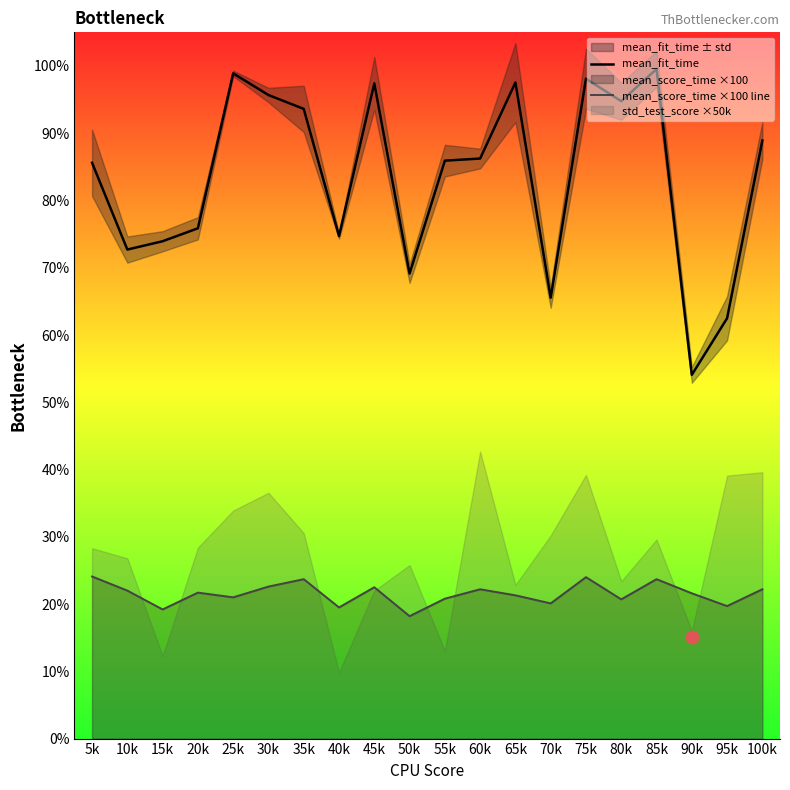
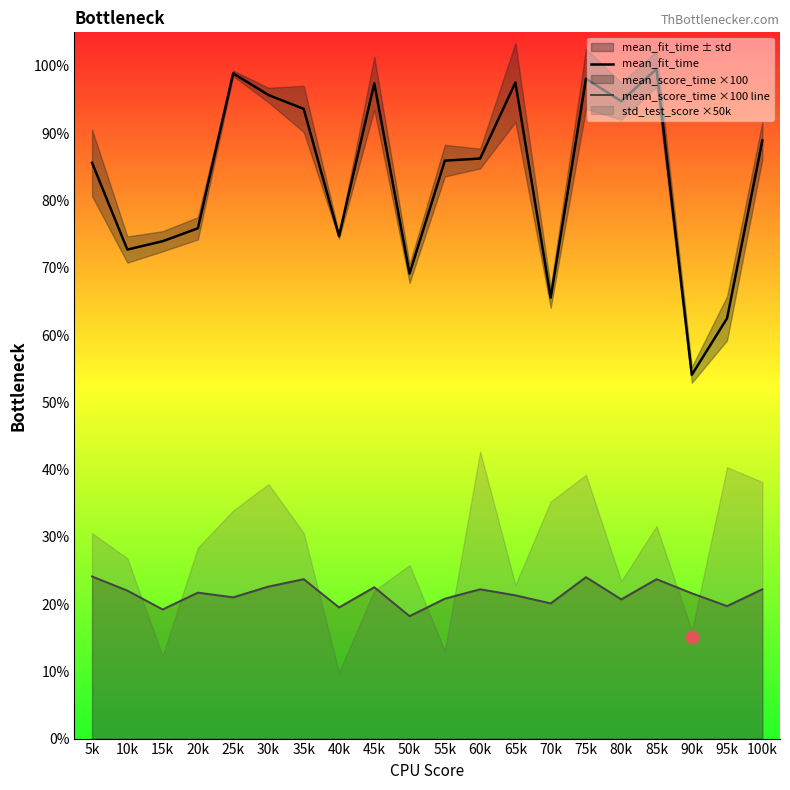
  {
    "std_test_score ×50k": {
-     "5k": "28%",
+     "5k": "31%",
      "10k": "27%",
      "15k": "12%",
      "20k": "28%",
      "25k": "34%",
-     "30k": "37%",
+     "30k": "38%",
      "35k": "31%",
      "40k": "10%",
      "45k": "22%",
      "50k": "26%",
      "55k": "13%",
      "60k": "43%",
      "65k": "23%",
-     "70k": "30%",
+     "70k": "35%",
      "75k": "39%",
      "80k": "23%",
-     "85k": "30%",
+     "85k": "32%",
      "90k": "16%",
-     "95k": "39%",
-     "100k": "40%"
+     "95k": "40%",
+     "100k": "38%"
    }
  }
